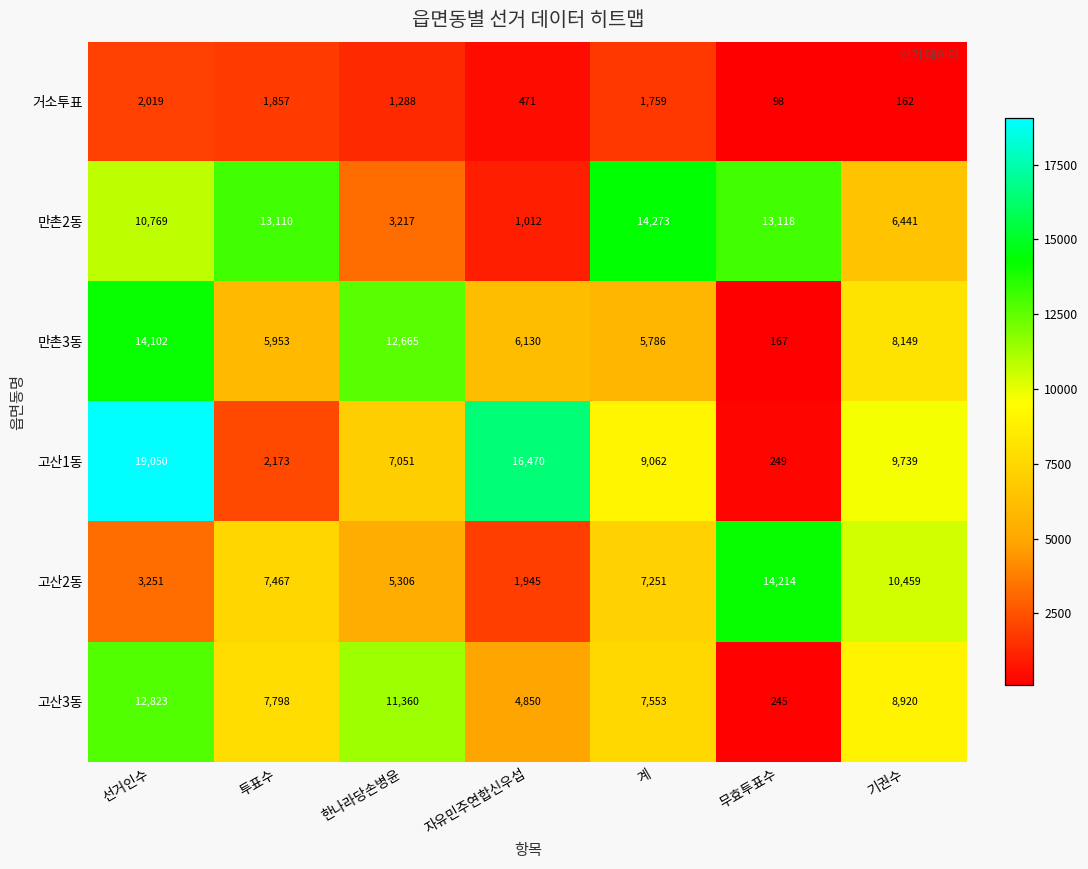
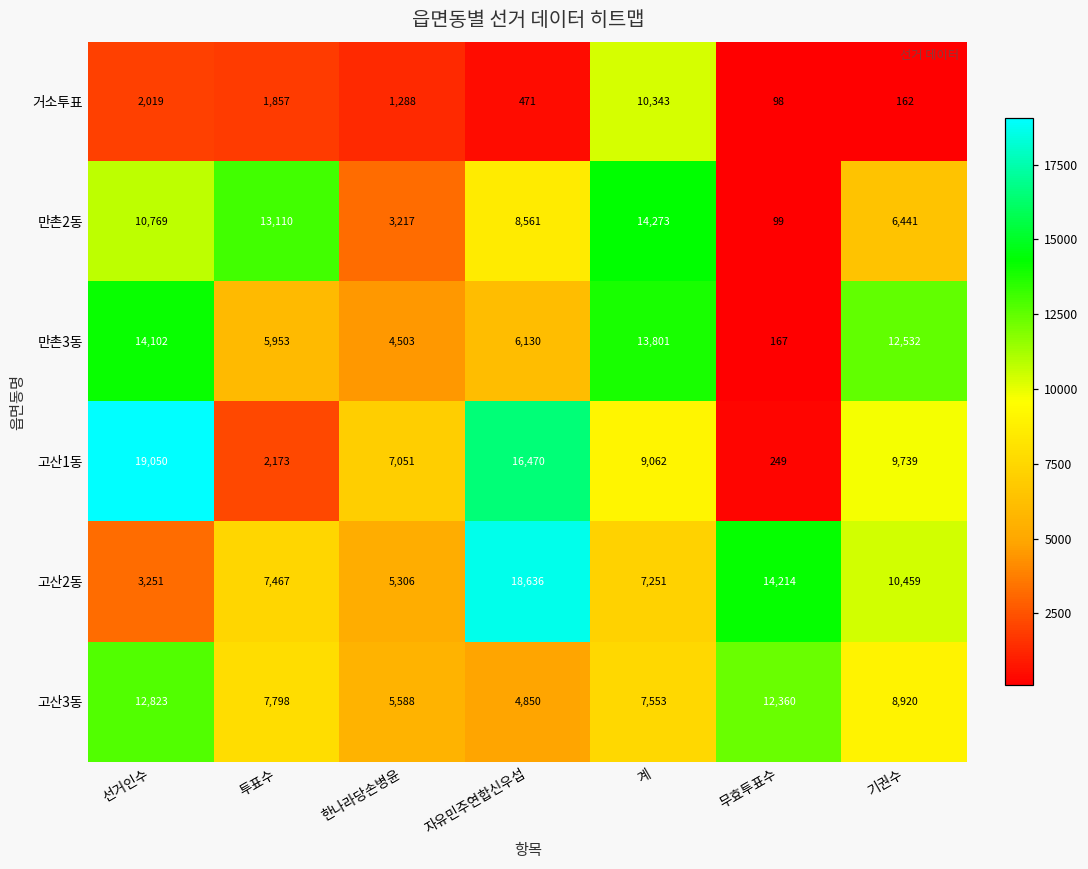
  {
    "거소투표": {
      "선거인수": "2,019",
      "투표수": "1,857",
      "한나라당손병윤": "1,288",
      "자유민주연합신우섭": "471",
-     "계": "1,759",
+     "계": "10,343",
      "무효투표수": "98"
    },
    "만촌2동": {
      "선거인수": "10,769",
      "투표수": "13,110",
      "한나라당손병윤": "3,217",
-     "자유민주연합신우섭": "1,012",
+     "자유민주연합신우섭": "8,561",
      "계": "14,273",
-     "무효투표수": "13,118",
+     "무효투표수": "99",
      "기권수": "6,441"
    },
    "만촌3동": {
      "선거인수": "14,102",
      "투표수": "5,953",
-     "한나라당손병윤": "12,665",
+     "한나라당손병윤": "4,503",
      "자유민주연합신우섭": "6,130",
-     "계": "5,786",
+     "계": "13,801",
      "무효투표수": "167",
-     "기권수": "8,149"
+     "기권수": "12,532"
    },
    "고산1동": {
      "선거인수": "19,050",
      "투표수": "2,173",
      "한나라당손병윤": "7,051",
      "자유민주연합신우섭": "16,470",
      "계": "9,062",
      "무효투표수": "249",
      "기권수": "9,739"
    },
    "고산2동": {
      "선거인수": "3,251",
      "투표수": "7,467",
      "한나라당손병윤": "5,306",
-     "자유민주연합신우섭": "1,945",
+     "자유민주연합신우섭": "18,636",
      "계": "7,251",
      "무효투표수": "14,214",
      "기권수": "10,459"
    },
    "고산3동": {
      "선거인수": "12,823",
      "투표수": "7,798",
-     "한나라당손병윤": "11,360",
+     "한나라당손병윤": "5,588",
      "자유민주연합신우섭": "4,850",
      "계": "7,553",
-     "무효투표수": "245",
+     "무효투표수": "12,360",
      "기권수": "8,920"
    }
  }
